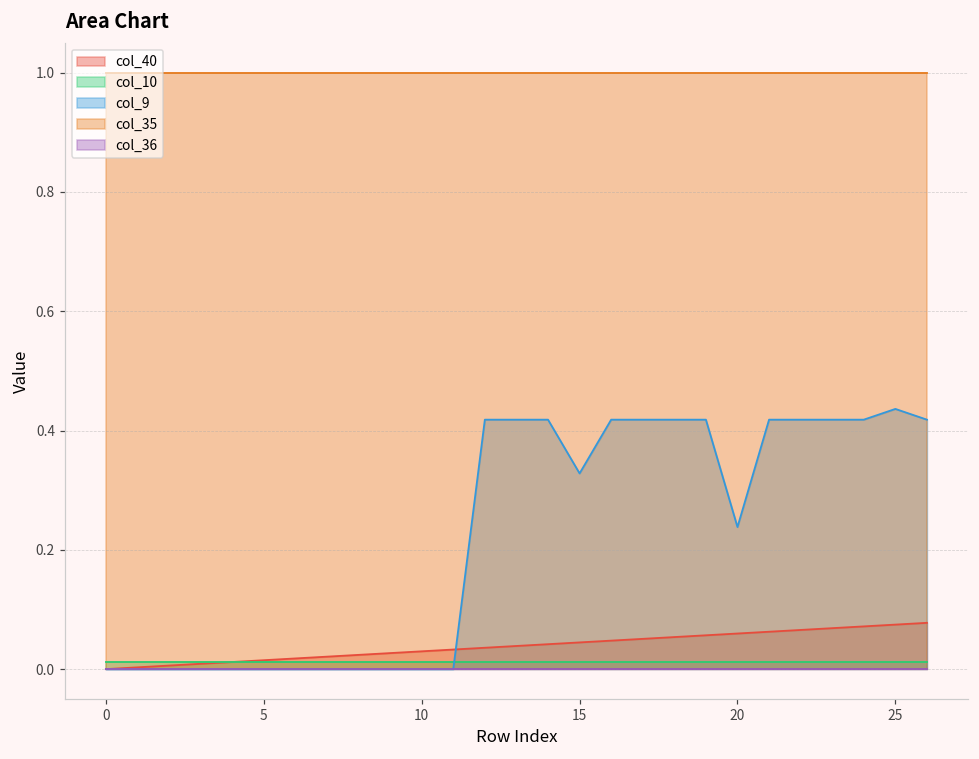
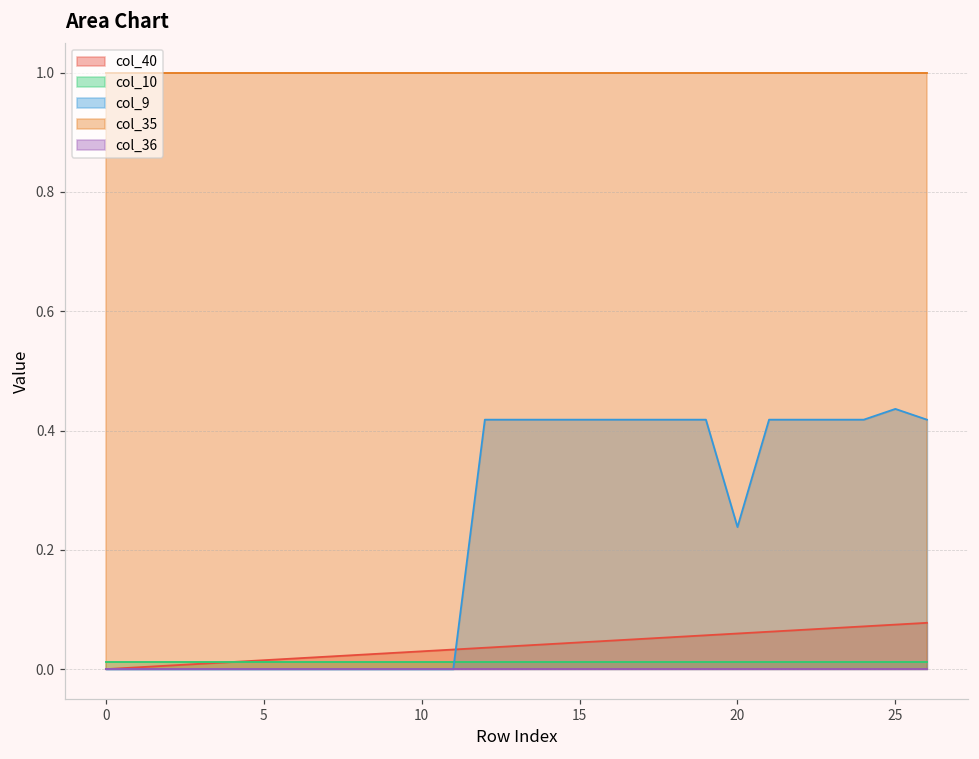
  {
    "col_10": {
      "0": 0.01,
      "10": 0.01,
      "15": 0.01,
      "20": 0.01,
      "25": 0.01
    },
    "col_9": {
-     "15": 0.33,
+     "15": 0.42,
      "20": 0.24,
      "25": 0.44
    },
    "col_36": {
      "15": 0.00,
      "20": 0.00,
      "25": 0.00
    }
  }
